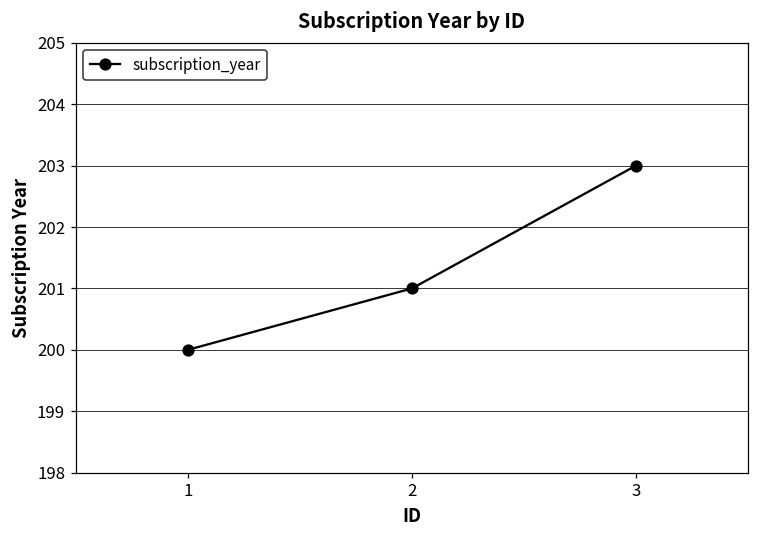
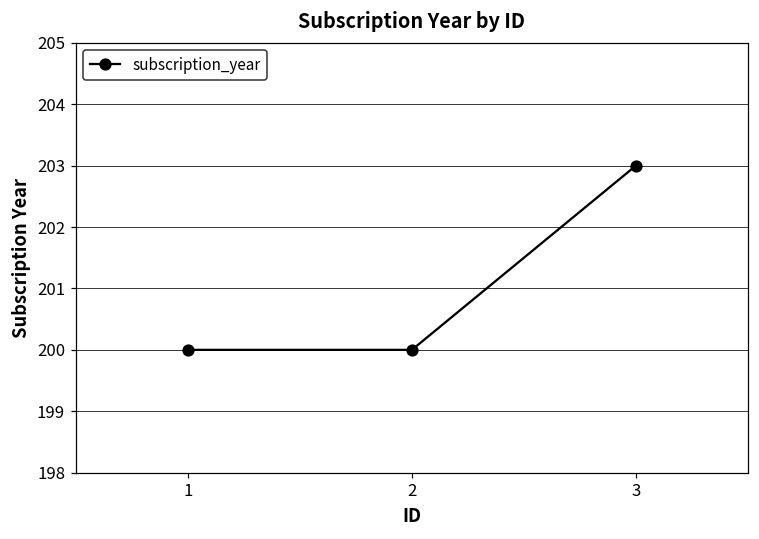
  {
    "1": 200,
-   "2": 201,
+   "2": 200,
    "3": 203
  }
